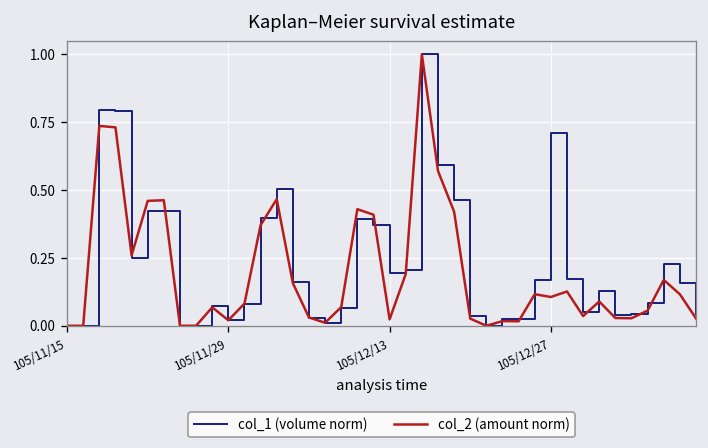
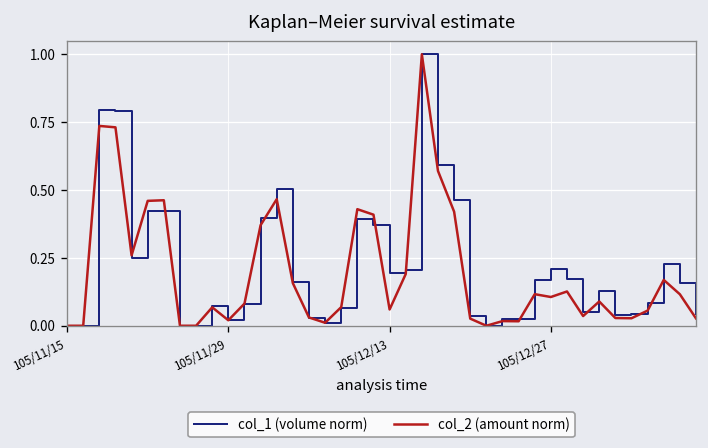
  {
    "col_1 (volume norm)": {
      "105/12/13": 0.19,
-     "105/12/27": 0.71
+     "105/12/27": 0.21
    },
    "col_2 (amount norm)": {
-     "105/12/13": 0.02,
+     "105/12/13": 0.06,
      "105/12/27": 0.11
    }
  }
